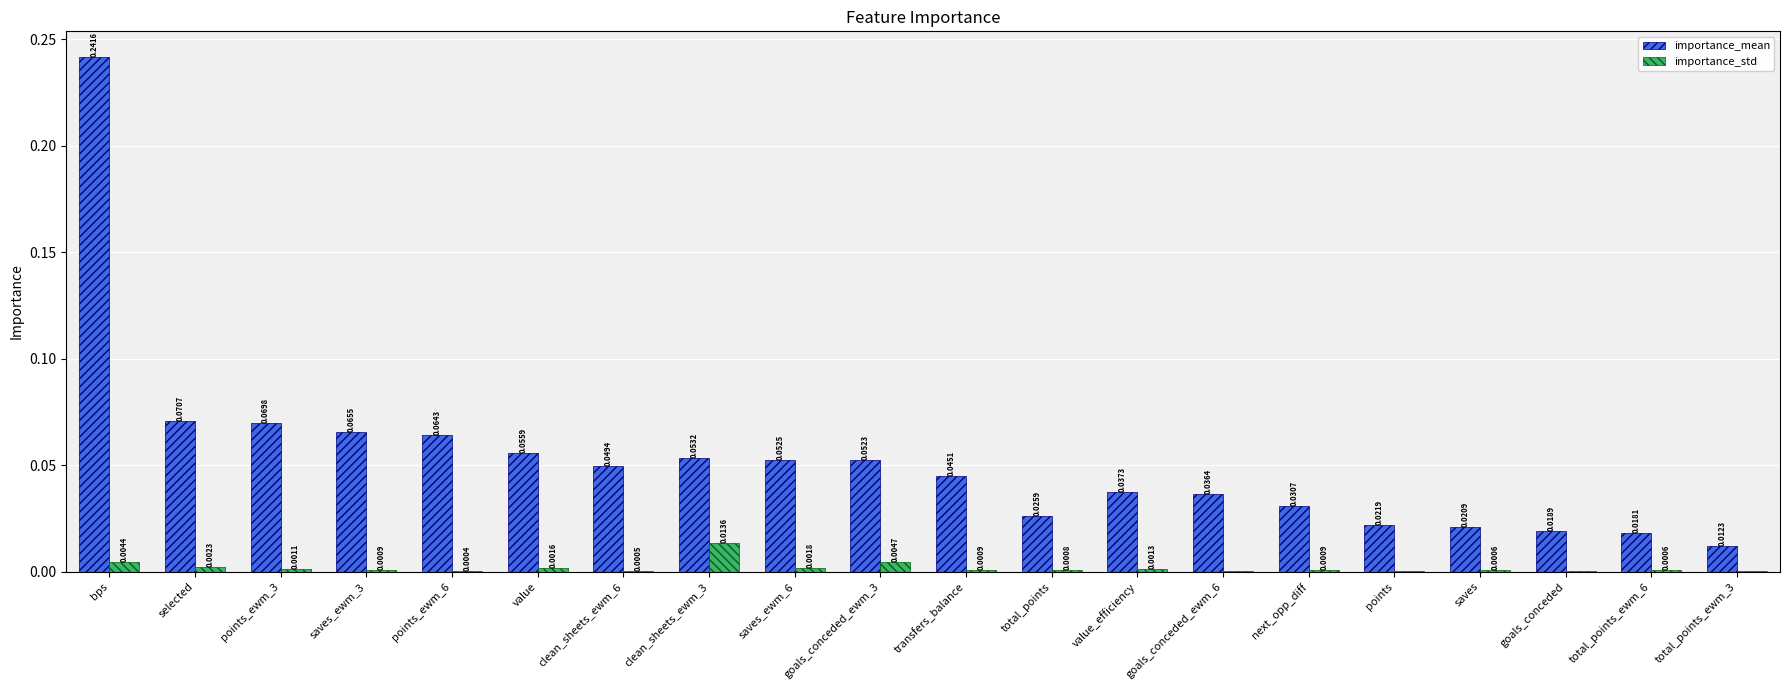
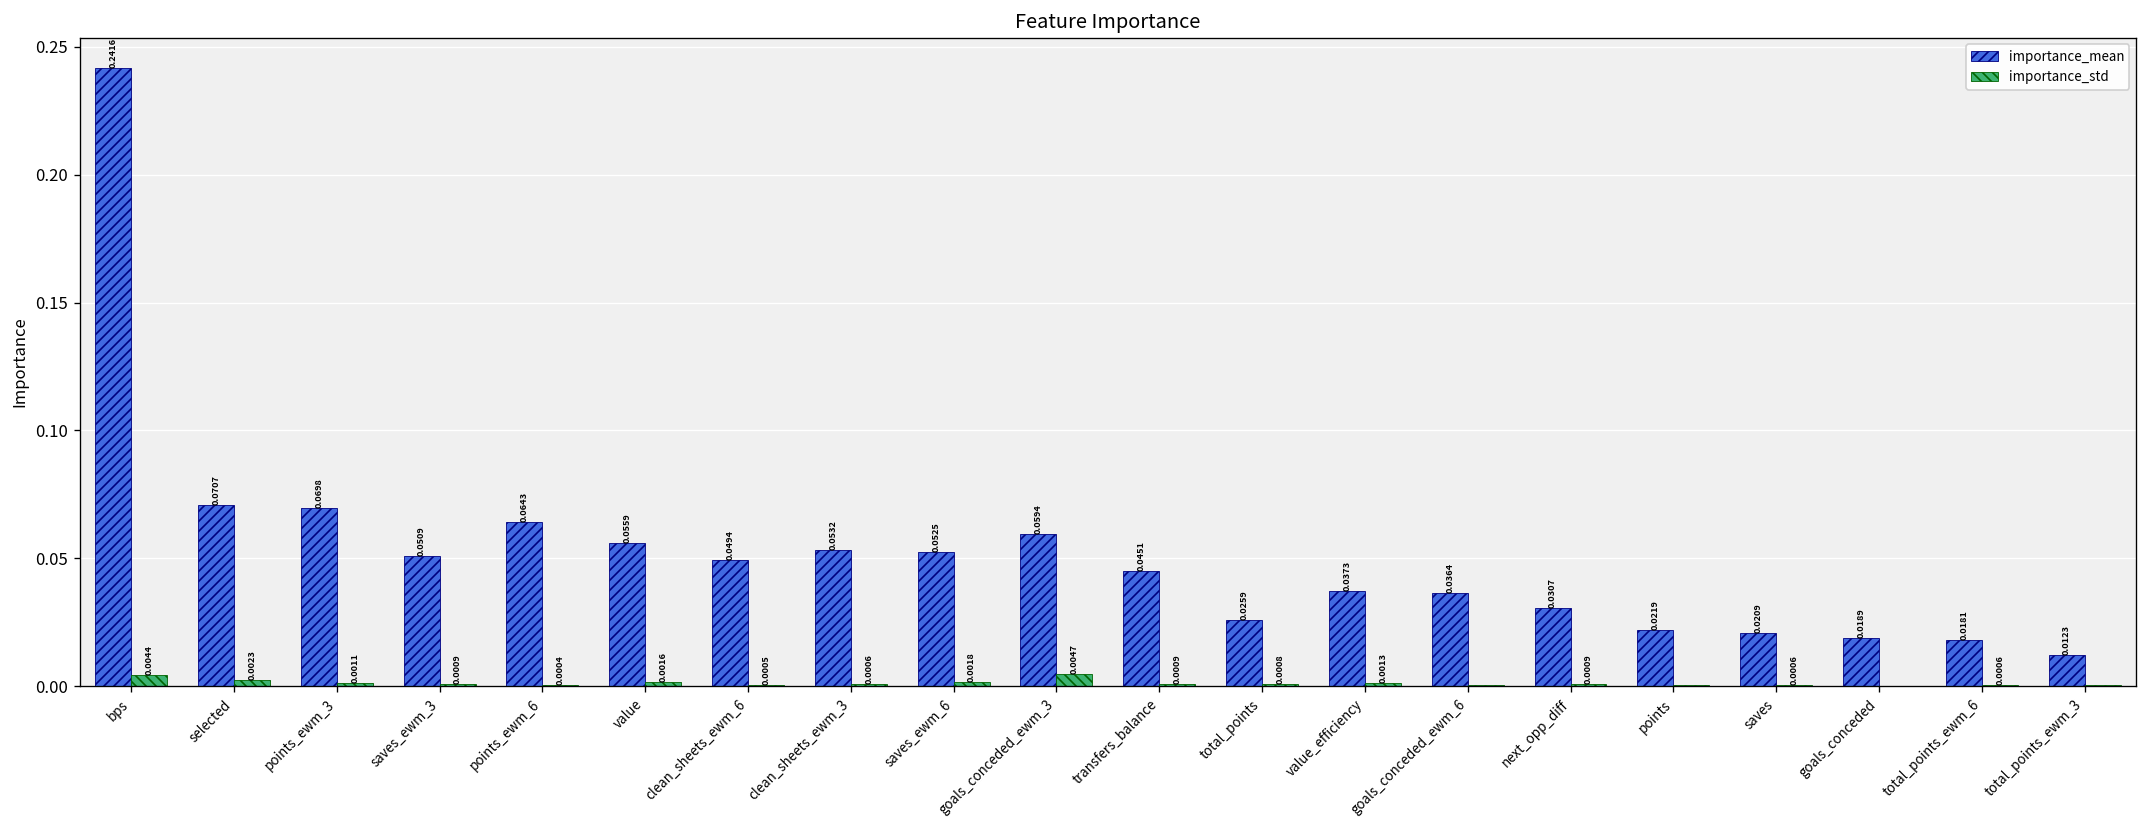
  {
    "importance_mean": {
      "bps": 0.2416,
      "selected": 0.0707,
      "points_ewm_3": 0.0698,
-     "saves_ewm_3": 0.0655,
+     "saves_ewm_3": 0.0509,
      "points_ewm_6": 0.0643,
      "value": 0.0559,
      "clean_sheets_ewm_6": 0.0494,
      "clean_sheets_ewm_3": 0.0532,
      "saves_ewm_6": 0.0525,
-     "goals_conceded_ewm_3": 0.0523,
+     "goals_conceded_ewm_3": 0.0594,
      "transfers_balance": 0.0451,
      "total_points": 0.0259,
      "value_efficiency": 0.0373,
      "goals_conceded_ewm_6": 0.0364,
      "next_opp_diff": 0.0307,
      "points": 0.0219,
      "saves": 0.0209,
      "goals_conceded": 0.0189,
      "total_points_ewm_6": 0.0181,
      "total_points_ewm_3": 0.0123
    },
    "importance_std": {
      "bps": 0.0044,
      "selected": 0.0023,
      "points_ewm_3": 0.0011,
      "saves_ewm_3": 0.0009,
      "points_ewm_6": 0.0004,
      "value": 0.0016,
      "clean_sheets_ewm_6": 0.0005,
-     "clean_sheets_ewm_3": 0.0136,
+     "clean_sheets_ewm_3": 0.0006,
      "saves_ewm_6": 0.0018,
      "goals_conceded_ewm_3": 0.0047,
      "transfers_balance": 0.0009,
      "total_points": 0.0008,
      "value_efficiency": 0.0013,
      "next_opp_diff": 0.0009,
      "saves": 0.0006,
      "total_points_ewm_6": 0.0006
    }
  }
